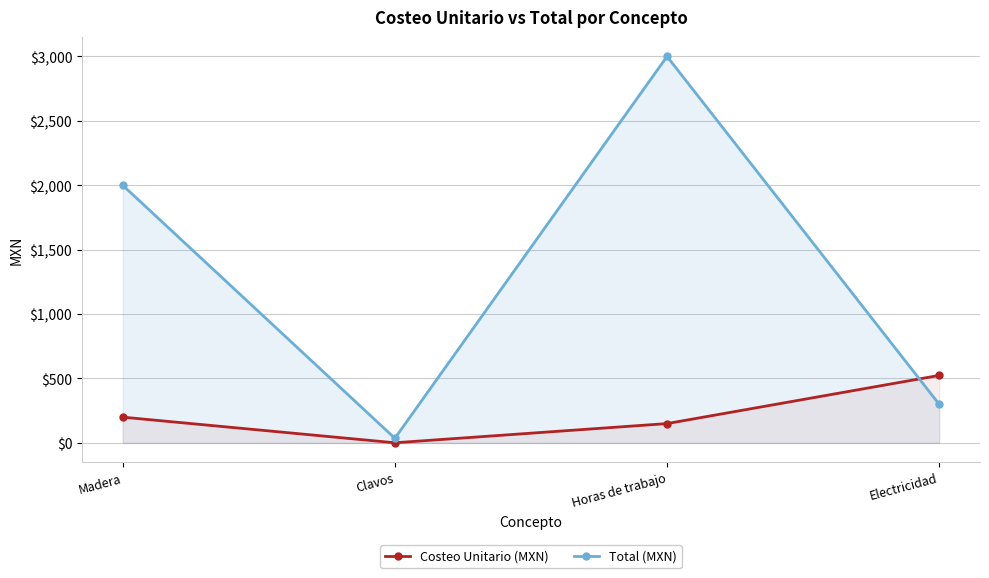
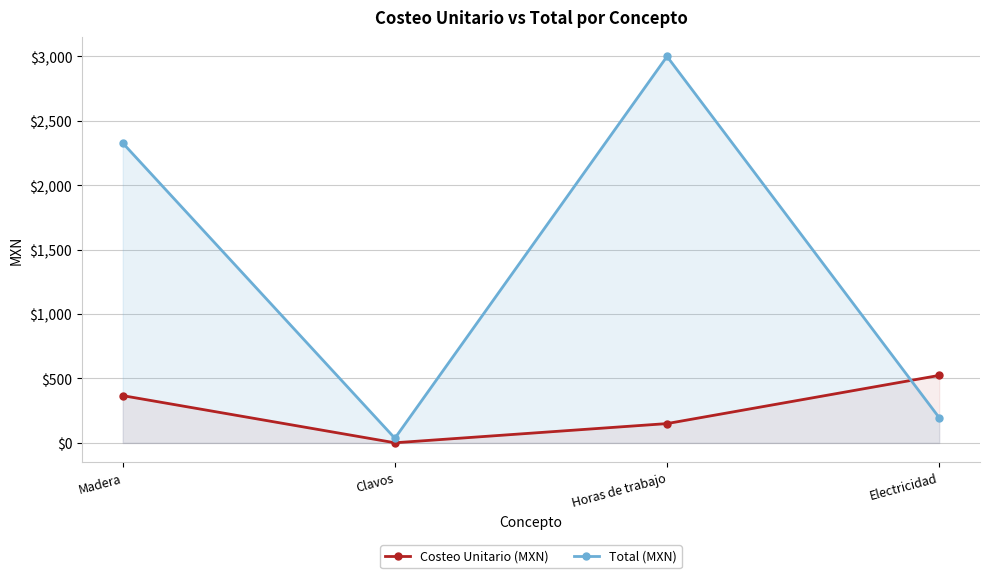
  {
    "Costeo Unitario (MXN)": {
-     "Madera": "$200",
+     "Madera": "$370",
      "Clavos": "$0",
      "Horas de trabajo": "$150",
      "Electricidad": "$520"
    },
    "Total (MXN)": {
-     "Madera": "$2,000",
+     "Madera": "$2,330",
      "Clavos": "$40",
      "Horas de trabajo": "$3,000",
-     "Electricidad": "$300"
+     "Electricidad": "$200"
    }
  }
